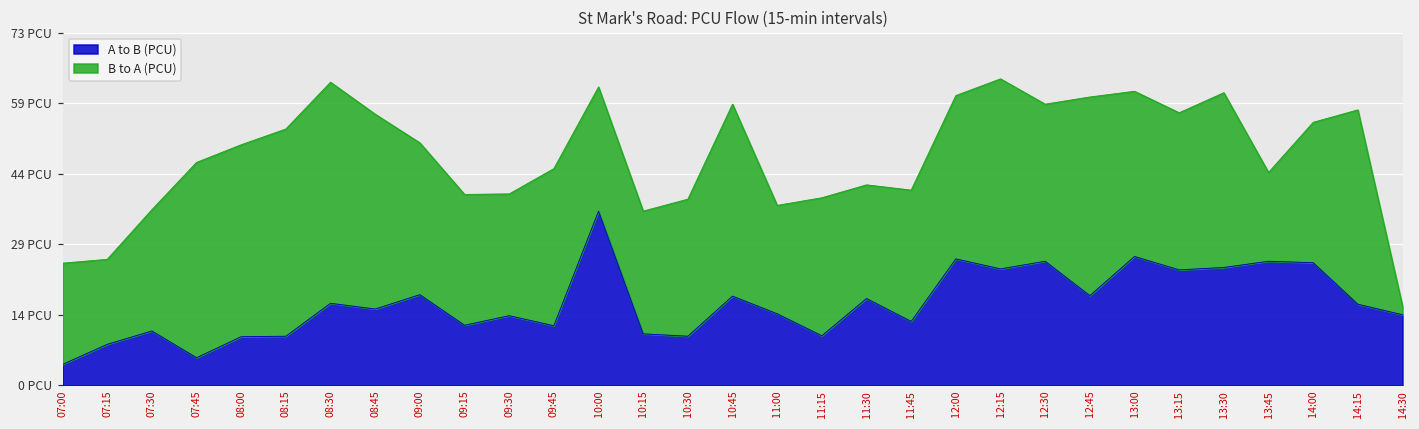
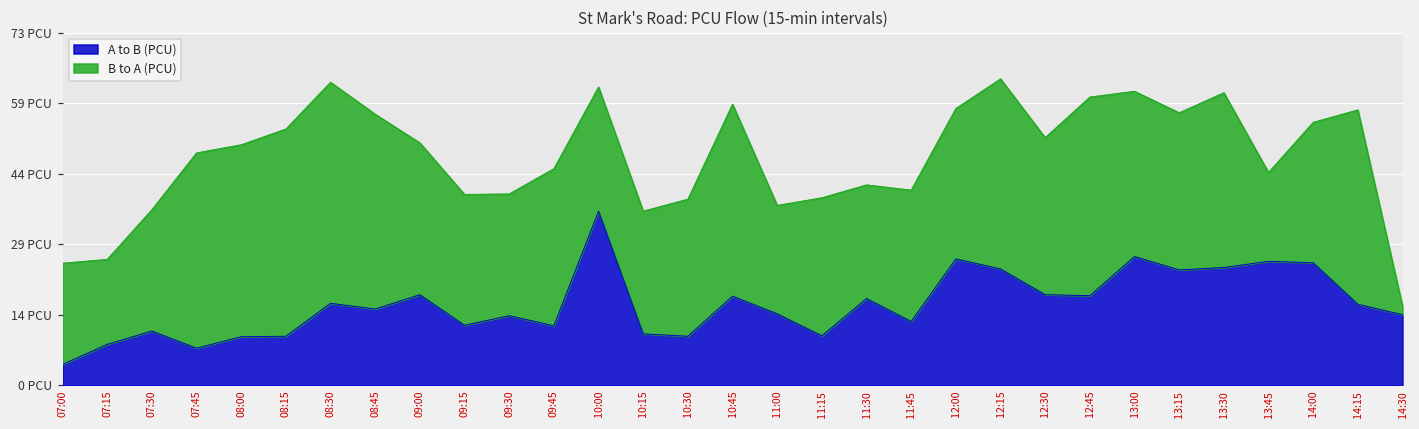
  {
    "A to B (PCU)": {
      "07:00": "4 PCU",
      "07:15": "9 PCU",
      "07:30": "11 PCU",
-     "07:45": "6 PCU",
+     "07:45": "8 PCU",
      "08:00": "10 PCU",
      "08:15": "10 PCU",
      "08:30": "17 PCU",
      "08:45": "16 PCU",
      "09:00": "19 PCU",
      "09:15": "13 PCU",
      "09:30": "15 PCU",
      "09:45": "13 PCU",
      "10:00": "37 PCU",
      "10:15": "11 PCU",
      "10:30": "10 PCU",
      "10:45": "19 PCU",
      "11:00": "15 PCU",
      "11:15": "10 PCU",
      "11:30": "18 PCU",
      "11:45": "13 PCU",
      "12:00": "27 PCU",
      "12:15": "24 PCU",
-     "12:30": "26 PCU",
+     "12:30": "19 PCU",
      "12:45": "19 PCU",
      "13:00": "27 PCU",
      "13:15": "24 PCU",
      "13:30": "25 PCU",
      "13:45": "26 PCU",
      "14:00": "26 PCU",
      "14:15": "17 PCU",
      "14:30": "15 PCU"
    },
    "B to A (PCU)": {
      "07:00": "21 PCU",
      "07:15": "18 PCU",
      "07:30": "25 PCU",
      "07:45": "41 PCU",
      "08:00": "40 PCU",
      "08:15": "43 PCU",
      "08:30": "46 PCU",
      "08:45": "41 PCU",
      "09:00": "32 PCU",
      "09:15": "27 PCU",
      "09:30": "26 PCU",
      "09:45": "33 PCU",
      "10:00": "26 PCU",
      "10:15": "26 PCU",
      "10:30": "29 PCU",
      "10:45": "40 PCU",
      "11:00": "23 PCU",
      "11:15": "29 PCU",
      "11:30": "24 PCU",
      "11:45": "28 PCU",
-     "12:00": "34 PCU",
+     "12:00": "32 PCU",
      "12:15": "40 PCU",
      "12:30": "33 PCU",
      "12:45": "42 PCU",
      "13:00": "35 PCU",
      "13:15": "33 PCU",
      "13:30": "37 PCU",
      "13:45": "19 PCU",
      "14:00": "29 PCU",
      "14:15": "41 PCU",
      "14:30": "2 PCU"
    }
  }
